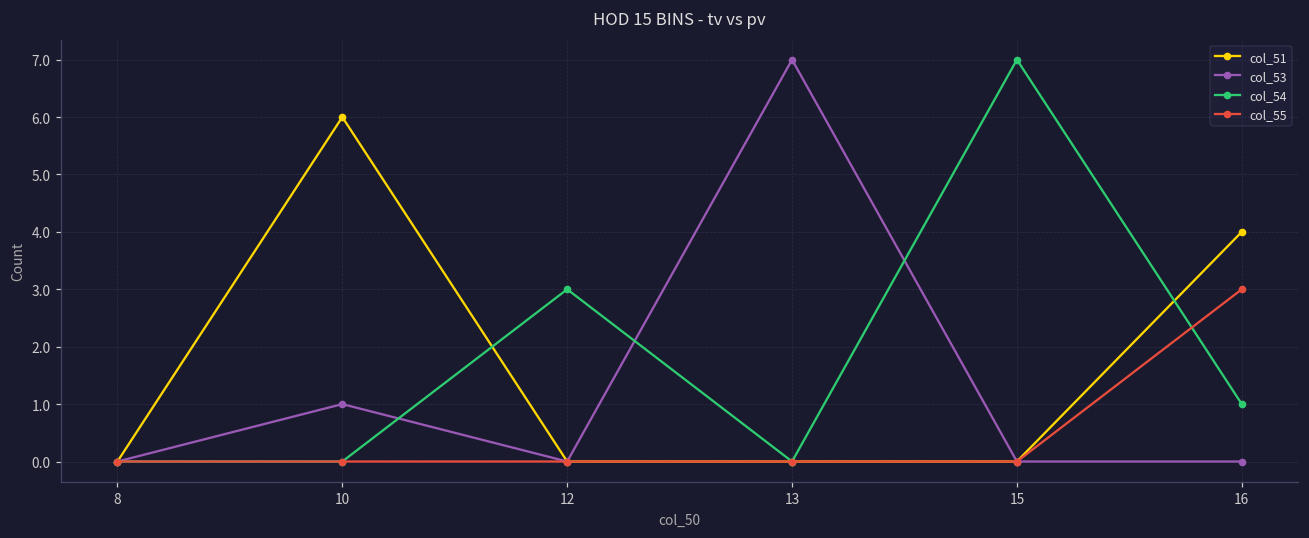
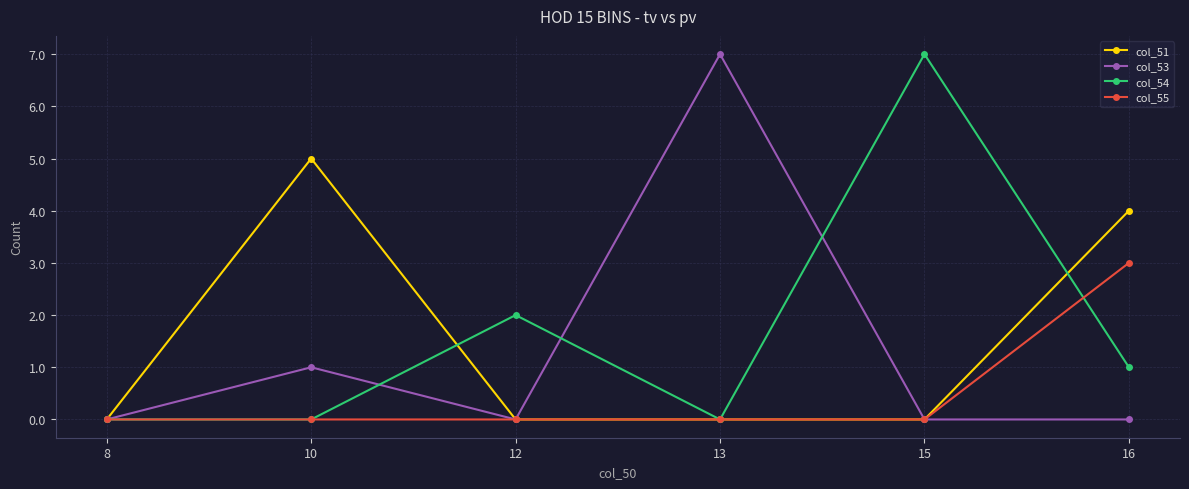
  {
    "col_51": {
-     "10": 6,
+     "10": 5,
      "16": 4
    },
    "col_53": {
      "10": 1,
      "13": 7,
      "16": 0
    },
    "col_54": {
-     "12": 3,
+     "12": 2,
      "15": 7,
      "16": 1
    },
    "col_55": {
      "16": 3
    }
  }
